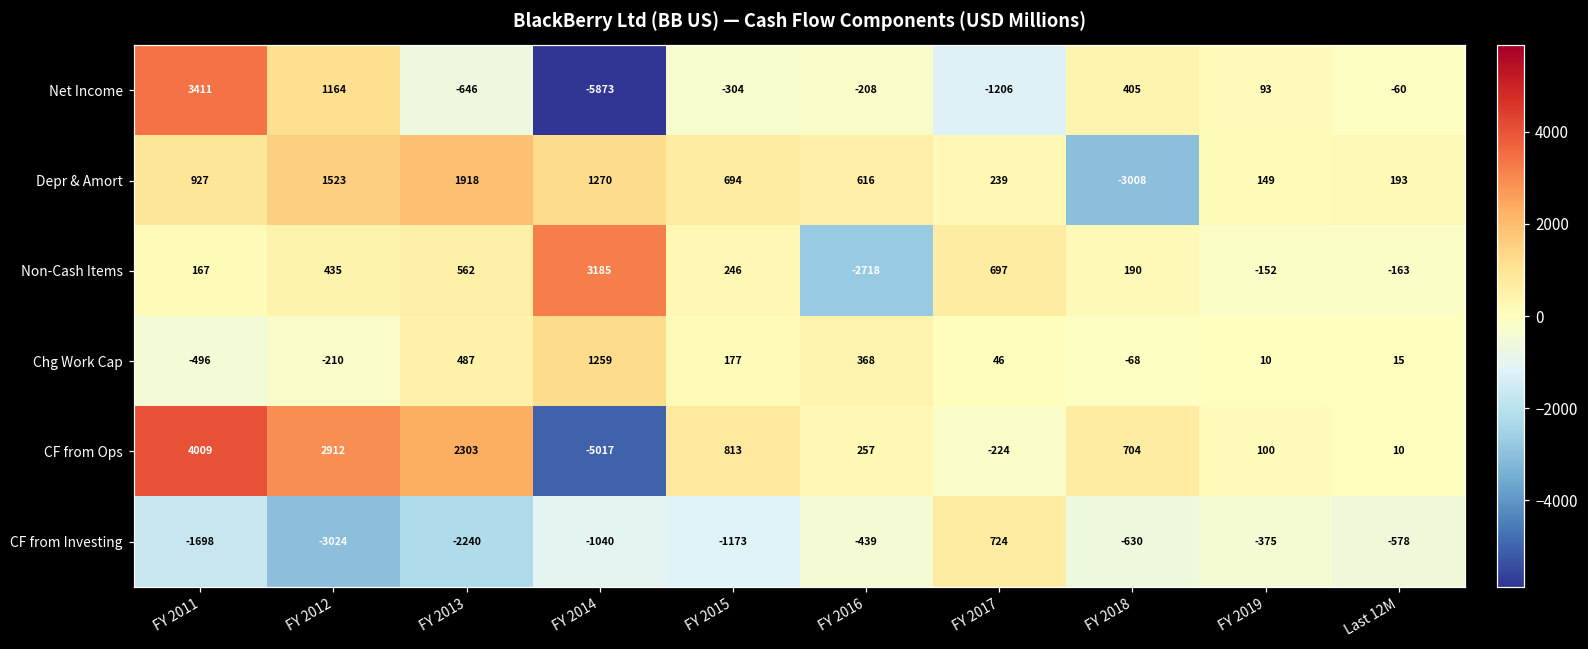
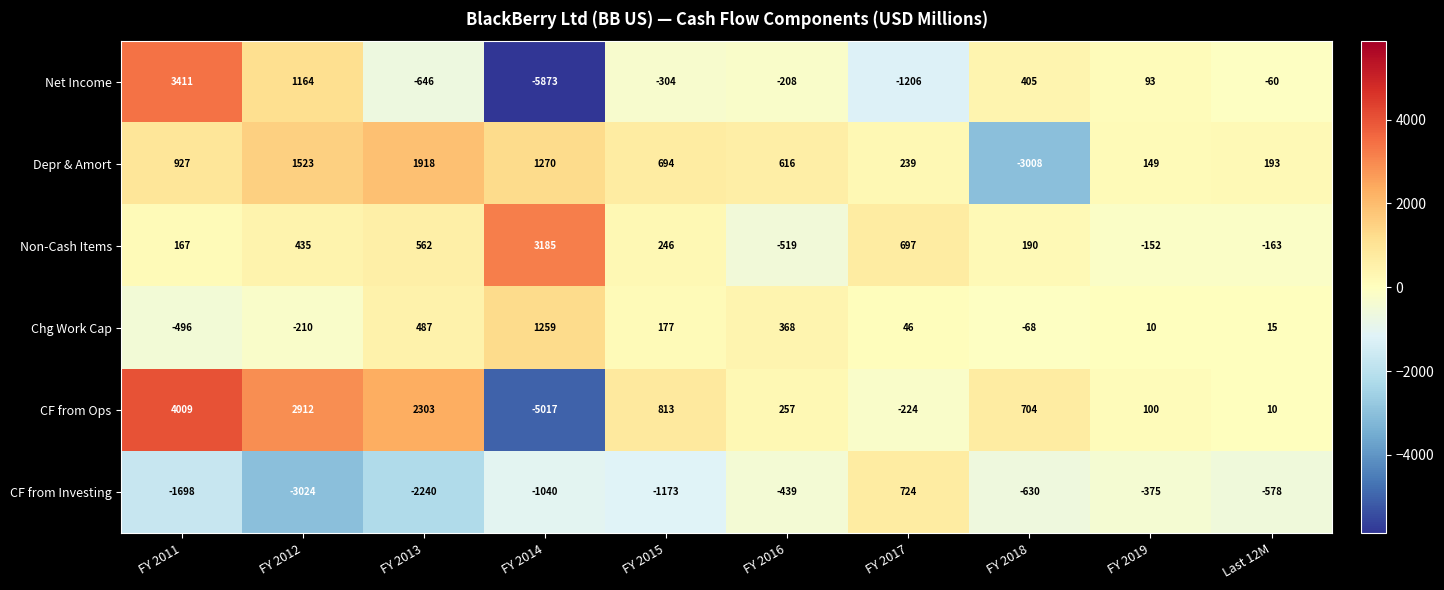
  {
    "Net Income": {
      "FY 2011": 3411,
      "FY 2012": 1164,
      "FY 2013": -646,
      "FY 2014": -5873,
      "FY 2015": -304,
      "FY 2016": -208,
      "FY 2017": -1206,
      "FY 2018": 405,
      "FY 2019": 93,
      "Last 12M": -60
    },
    "Depr & Amort": {
      "FY 2011": 927,
      "FY 2012": 1523,
      "FY 2013": 1918,
      "FY 2014": 1270,
      "FY 2015": 694,
      "FY 2016": 616,
      "FY 2017": 239,
      "FY 2018": -3008,
      "FY 2019": 149,
      "Last 12M": 193
    },
    "Non-Cash Items": {
      "FY 2011": 167,
      "FY 2012": 435,
      "FY 2013": 562,
      "FY 2014": 3185,
      "FY 2015": 246,
-     "FY 2016": -2718,
+     "FY 2016": -519,
      "FY 2017": 697,
      "FY 2018": 190,
      "FY 2019": -152,
      "Last 12M": -163
    },
    "Chg Work Cap": {
      "FY 2011": -496,
      "FY 2012": -210,
      "FY 2013": 487,
      "FY 2014": 1259,
      "FY 2015": 177,
      "FY 2016": 368,
      "FY 2017": 46,
      "FY 2018": -68,
      "FY 2019": 10,
      "Last 12M": 15
    },
    "CF from Ops": {
      "FY 2011": 4009,
      "FY 2012": 2912,
      "FY 2013": 2303,
      "FY 2014": -5017,
      "FY 2015": 813,
      "FY 2016": 257,
      "FY 2017": -224,
      "FY 2018": 704,
      "FY 2019": 100,
      "Last 12M": 10
    },
    "CF from Investing": {
      "FY 2011": -1698,
      "FY 2012": -3024,
      "FY 2013": -2240,
      "FY 2014": -1040,
      "FY 2015": -1173,
      "FY 2016": -439,
      "FY 2017": 724,
      "FY 2018": -630,
      "FY 2019": -375,
      "Last 12M": -578
    }
  }
